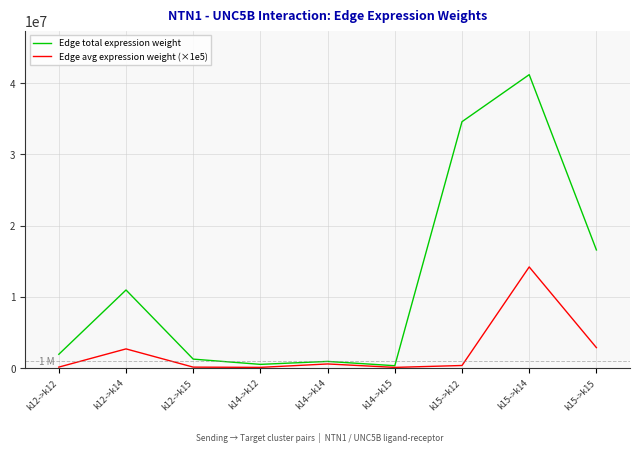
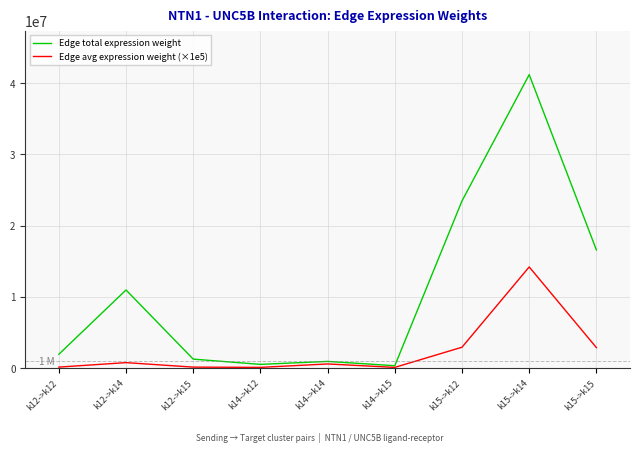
  {
    "Edge total expression weight": {
      "k12->k14": 11000000,
      "k12->k15": 1000000,
      "k14->k12": 1000000,
      "k14->k14": 1000000,
-     "k15->k12": 35000000,
+     "k15->k12": 23000000,
      "k15->k14": 41000000,
      "k15->k15": 17000000
    },
    "Edge avg expression weight (×1e5)": {
-     "k12->k14": 3000000,
+     "k12->k14": 1000000,
      "k12->k15": 0,
      "k14->k12": 0,
      "k14->k14": 1000000,
-     "k15->k12": 0,
+     "k15->k12": 3000000,
      "k15->k14": 14000000,
      "k15->k15": 3000000
    }
  }
